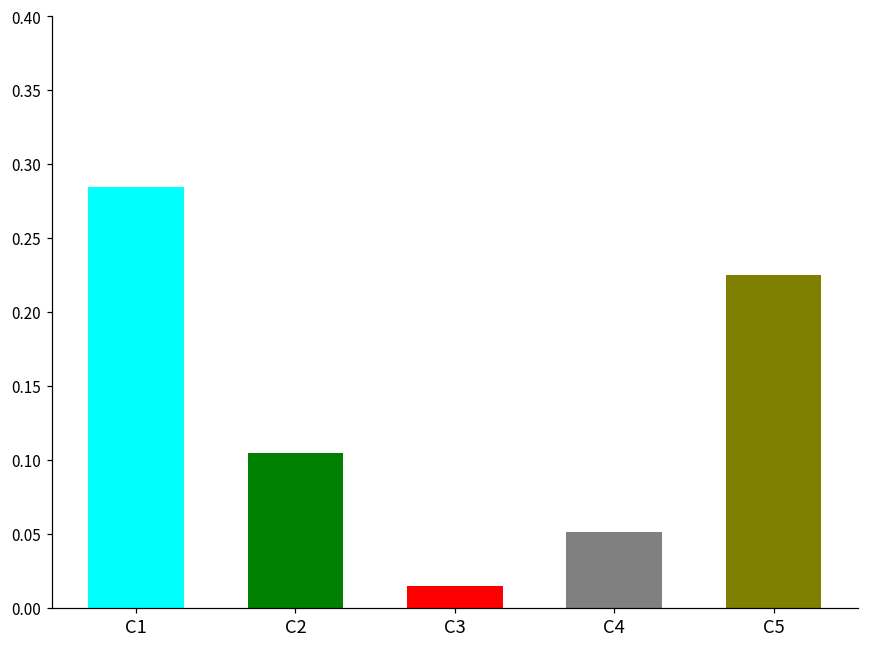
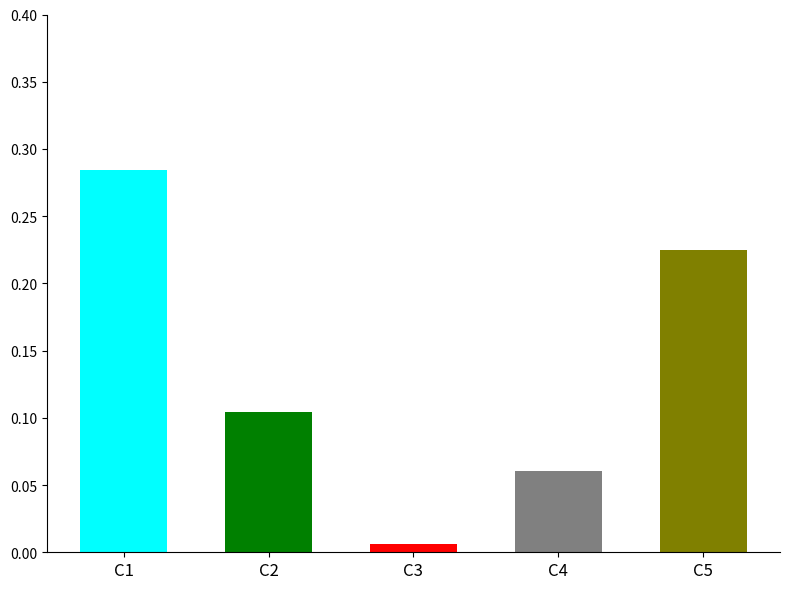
  {
    "C1": 0.285,
    "C2": 0.104,
-   "C3": 0.015,
-   "C4": 0.051,
+   "C3": 0.006,
+   "C4": 0.060,
    "C5": 0.225
  }
